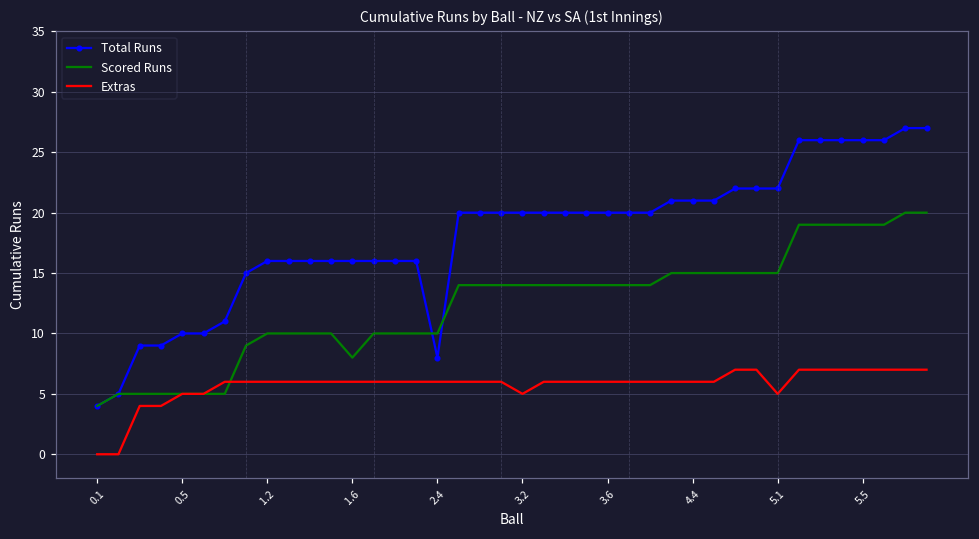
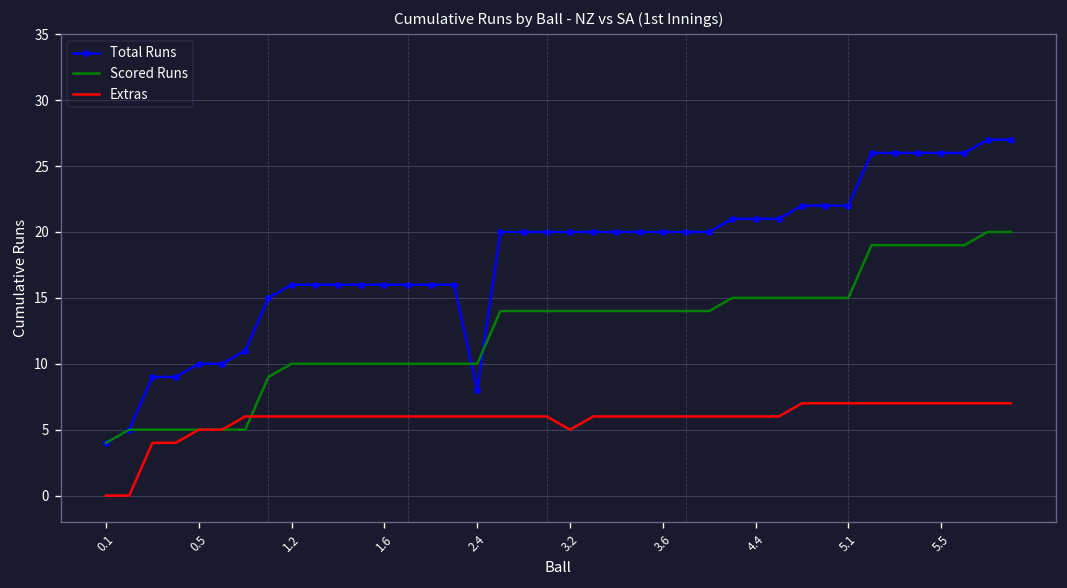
  {
    "Total Runs": {
      "0.5": 10,
      "1.2": 16,
      "1.6": 16,
      "2.4": 8,
      "3.2": 20,
      "3.6": 20,
      "4.4": 21,
      "5.1": 22,
      "5.5": 26
    },
    "Scored Runs": {
      "1.2": 10,
-     "1.6": 8,
+     "1.6": 10,
      "2.4": 10,
      "3.2": 14,
      "3.6": 14,
      "4.4": 15,
      "5.1": 15,
      "5.5": 19
    },
    "Extras": {
      "0.1": 0,
      "1.2": 6,
      "1.6": 6,
      "2.4": 6,
      "3.2": 5,
      "3.6": 6,
      "4.4": 6,
-     "5.1": 5,
+     "5.1": 7,
      "5.5": 7
    }
  }
